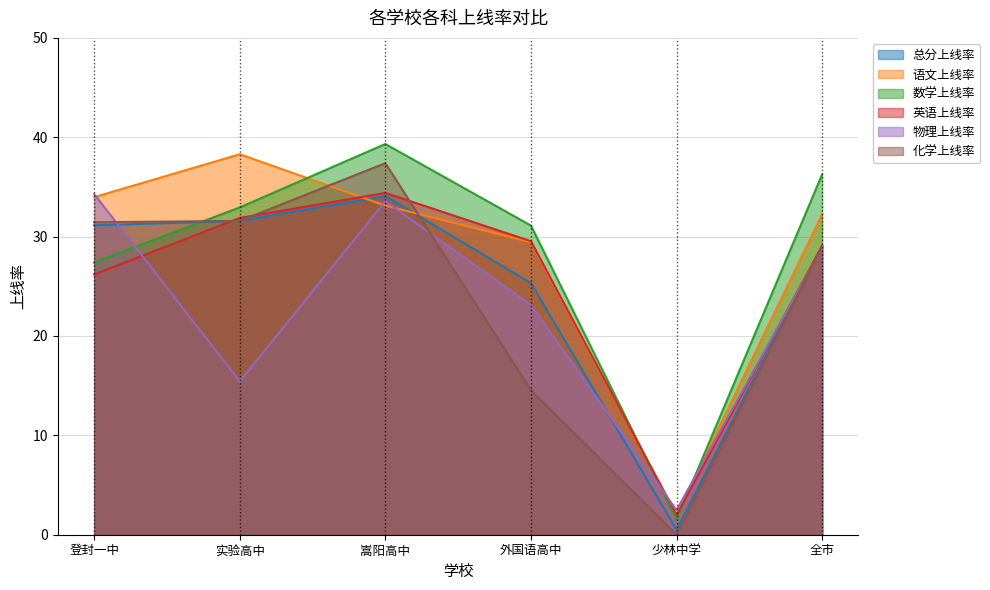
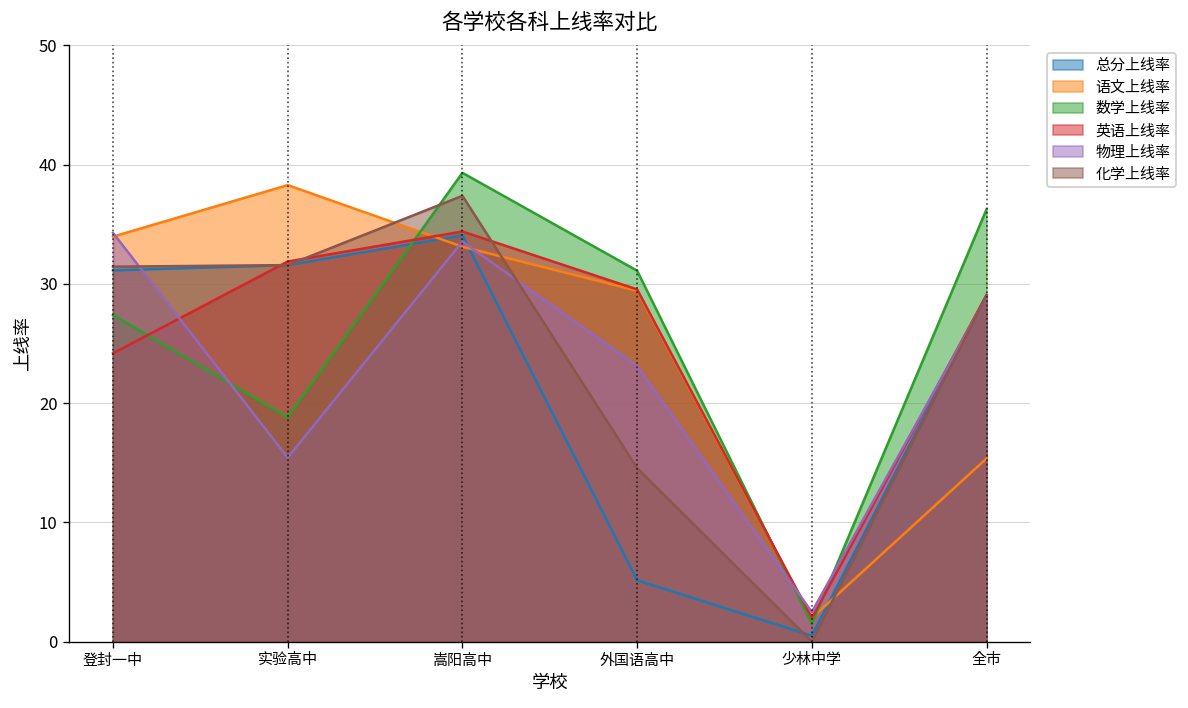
  {
    "总分上线率": {
      "登封一中": 31,
      "嵩阳高中": 34,
-     "外国语高中": 25,
+     "外国语高中": 5,
      "少林中学": 1
    },
    "语文上线率": {
      "登封一中": 34,
      "实验高中": 38,
      "嵩阳高中": 33,
-     "全市": 32
+     "全市": 15
    },
    "数学上线率": {
      "登封一中": 27,
-     "实验高中": 33,
+     "实验高中": 19,
      "嵩阳高中": 39,
      "外国语高中": 31,
      "少林中学": 1,
      "全市": 36
    },
    "英语上线率": {
-     "登封一中": 26,
+     "登封一中": 24,
      "实验高中": 32,
      "嵩阳高中": 34
    },
    "物理上线率": {
      "登封一中": 34,
      "实验高中": 15,
      "嵩阳高中": 34,
      "外国语高中": 23,
      "少林中学": 2
    },
    "化学上线率": {
      "登封一中": 31,
      "嵩阳高中": 37,
      "外国语高中": 15,
      "少林中学": 0
    }
  }
